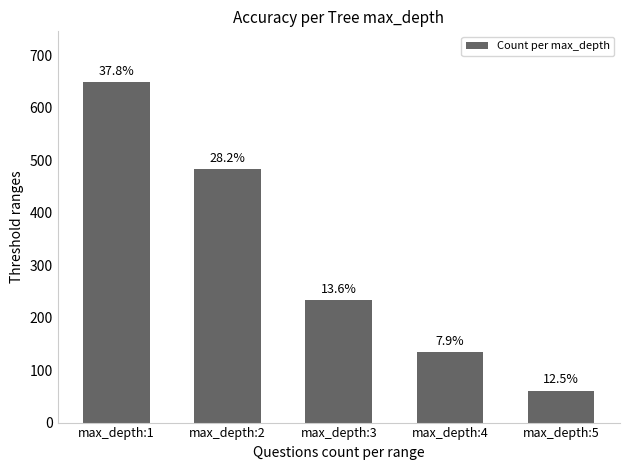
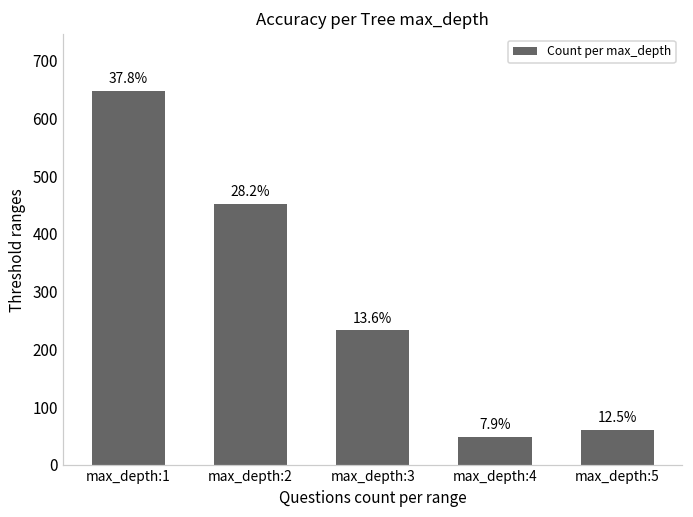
  {
-   "max_depth:2": 480,
-   "max_depth:4": 140
+   "max_depth:2": 450,
+   "max_depth:4": 50
  }
